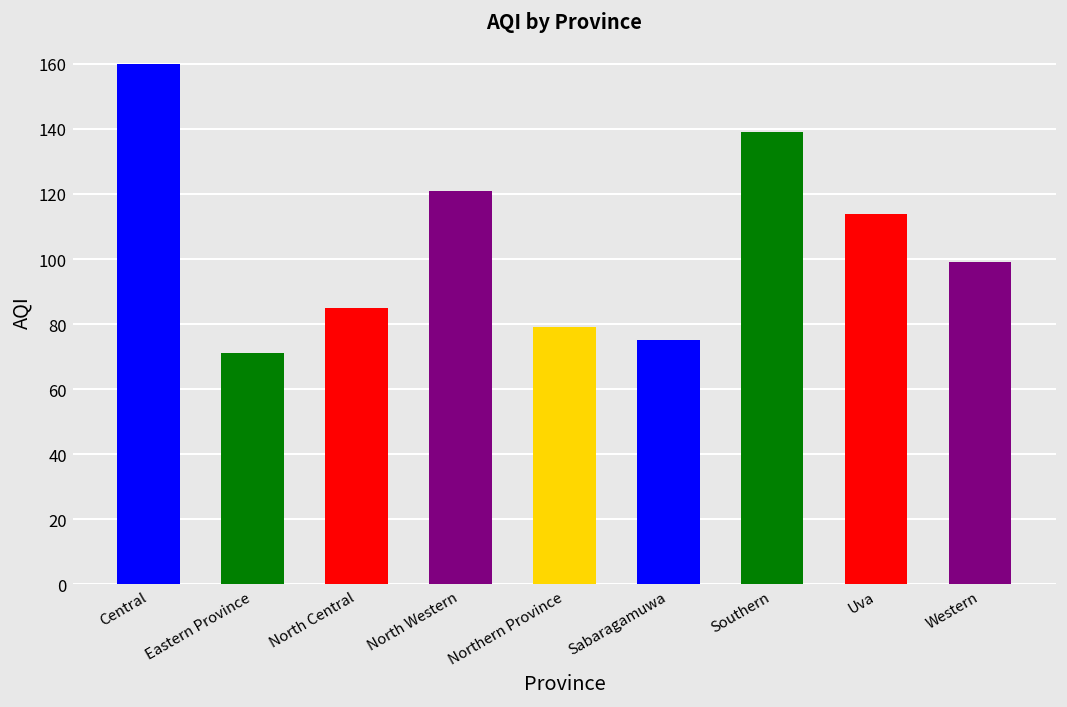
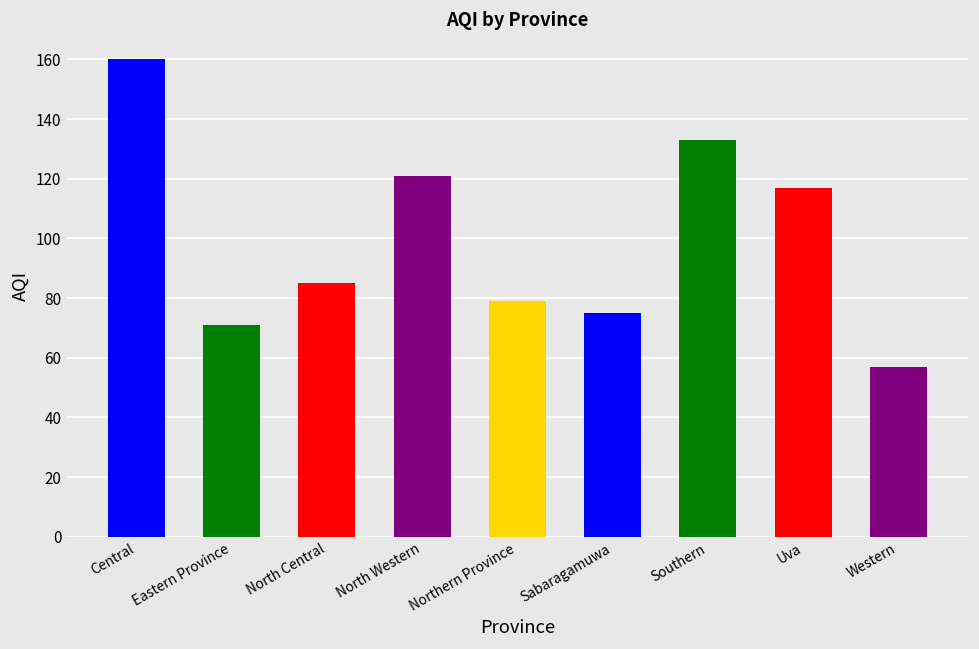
  {
    "Central": 160,
    "Eastern Province": 71,
    "North Central": 85,
    "North Western": 121,
    "Northern Province": 79,
    "Sabaragamuwa": 75,
-   "Southern": 139,
-   "Uva": 114,
-   "Western": 99
+   "Southern": 133,
+   "Uva": 117,
+   "Western": 57
  }
